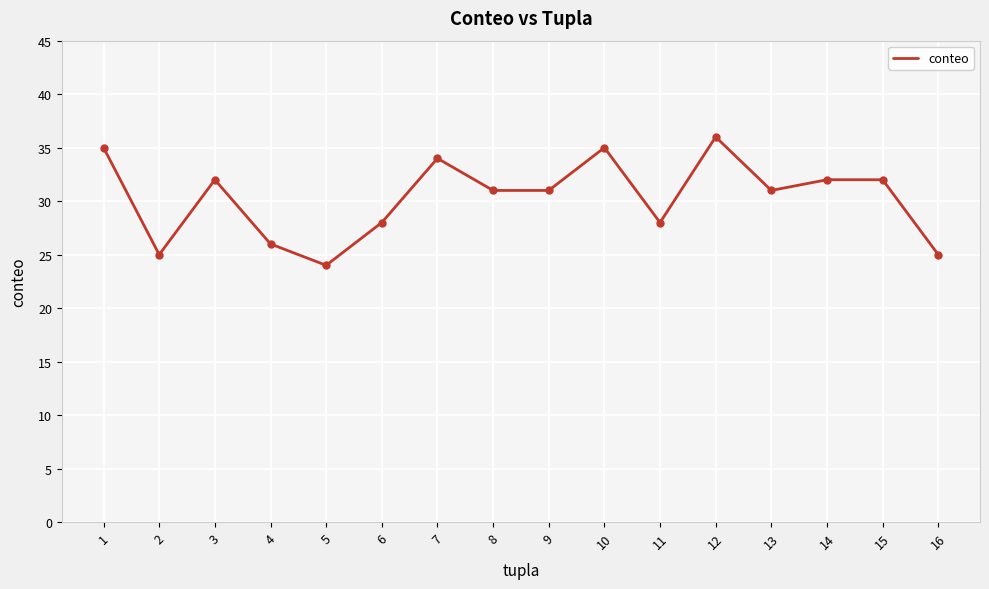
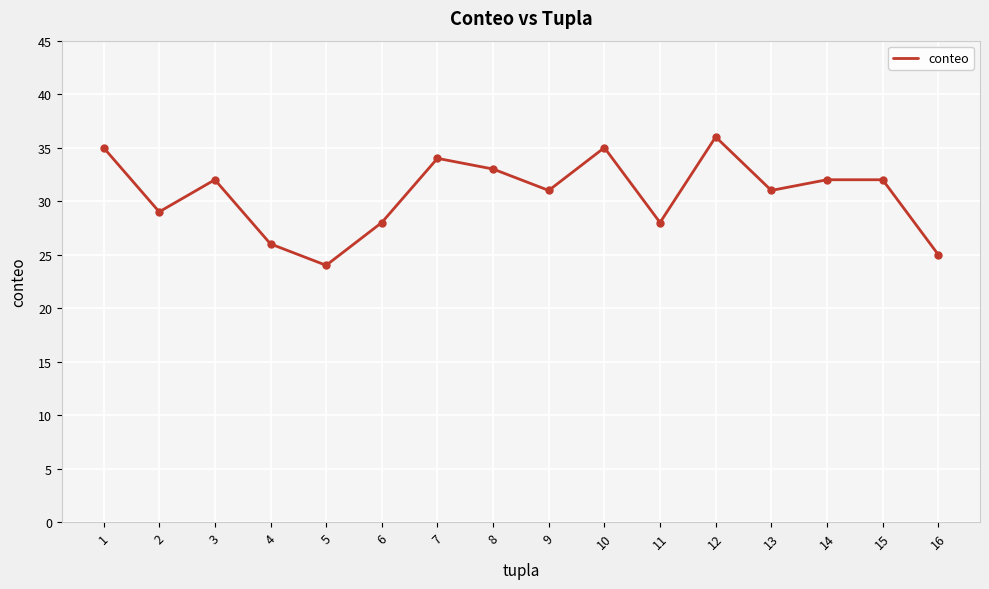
  {
    "1": 35,
-   "2": 25,
+   "2": 29,
    "3": 32,
    "4": 26,
    "5": 24,
    "6": 28,
    "7": 34,
-   "8": 31,
+   "8": 33,
    "9": 31,
    "10": 35,
    "11": 28,
    "12": 36,
    "13": 31,
    "14": 32,
    "15": 32,
    "16": 25
  }
